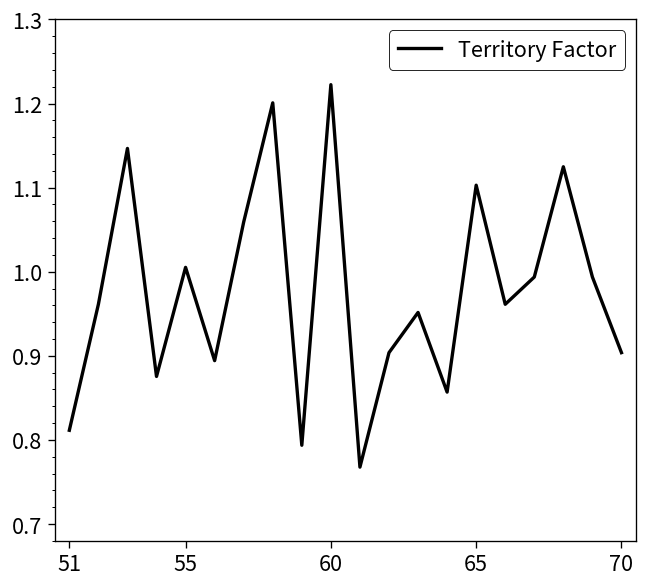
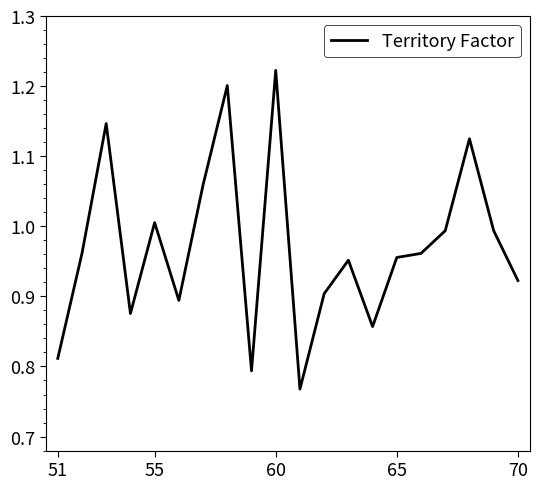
  {
    "51": 0.81,
    "55": 1.01,
    "60": 1.22,
-   "65": 1.10,
-   "70": 0.90
+   "65": 0.96,
+   "70": 0.92
  }
